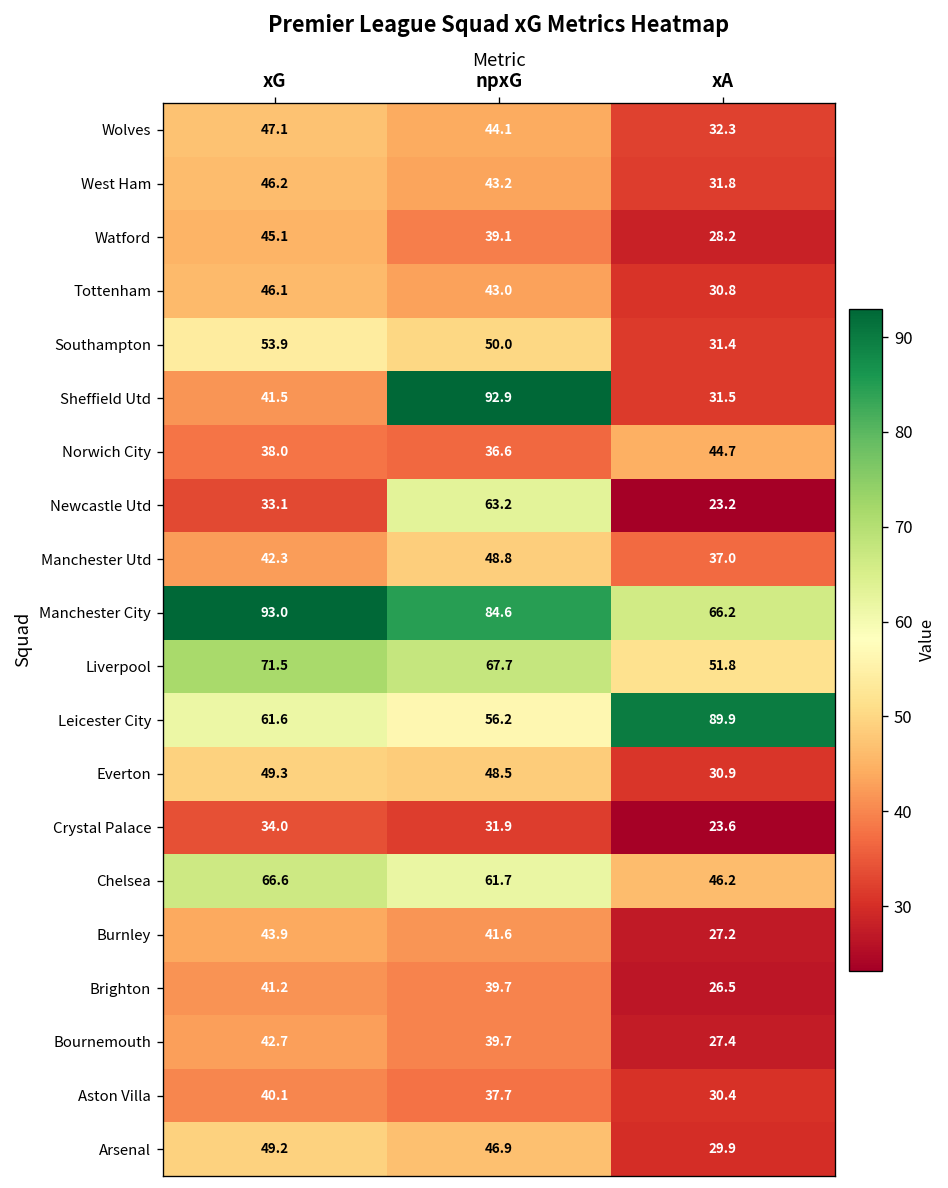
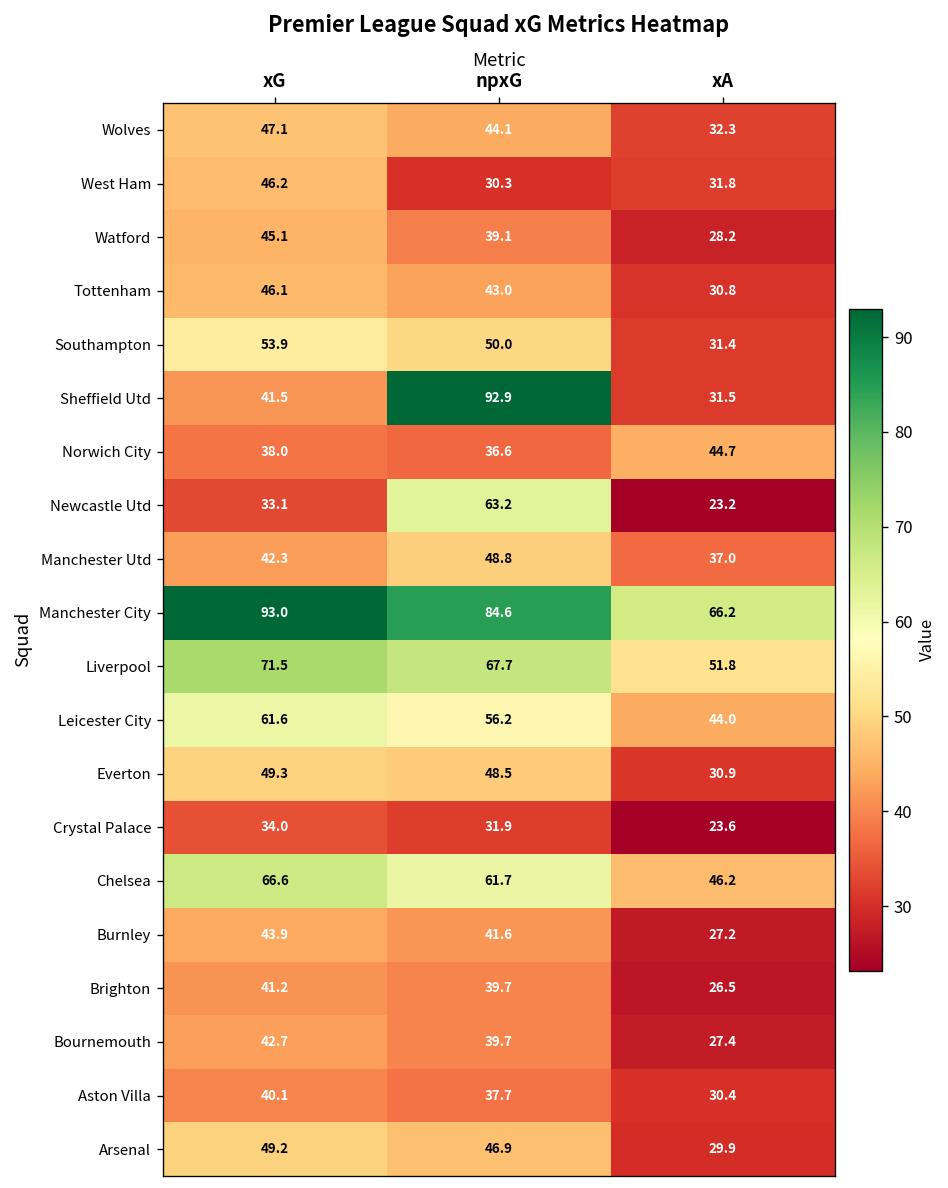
  {
    "Wolves": {
      "xG": 47.1,
      "npxG": 44.1,
      "xA": 32.3
    },
    "West Ham": {
      "xG": 46.2,
-     "npxG": 43.2,
+     "npxG": 30.3,
      "xA": 31.8
    },
    "Watford": {
      "xG": 45.1,
      "npxG": 39.1,
      "xA": 28.2
    },
    "Tottenham": {
      "xG": 46.1,
      "npxG": 43.0,
      "xA": 30.8
    },
    "Southampton": {
      "xG": 53.9,
      "npxG": 50.0,
      "xA": 31.4
    },
    "Sheffield Utd": {
      "xG": 41.5,
      "npxG": 92.9,
      "xA": 31.5
    },
    "Norwich City": {
      "xG": 38.0,
      "npxG": 36.6,
      "xA": 44.7
    },
    "Newcastle Utd": {
      "xG": 33.1,
      "npxG": 63.2,
      "xA": 23.2
    },
    "Manchester Utd": {
      "xG": 42.3,
      "npxG": 48.8,
      "xA": 37.0
    },
    "Manchester City": {
      "xG": 93.0,
      "npxG": 84.6,
      "xA": 66.2
    },
    "Liverpool": {
      "xG": 71.5,
      "npxG": 67.7,
      "xA": 51.8
    },
    "Leicester City": {
      "xG": 61.6,
      "npxG": 56.2,
-     "xA": 89.9
+     "xA": 44.0
    },
    "Everton": {
      "xG": 49.3,
      "npxG": 48.5,
      "xA": 30.9
    },
    "Crystal Palace": {
      "xG": 34.0,
      "npxG": 31.9,
      "xA": 23.6
    },
    "Chelsea": {
      "xG": 66.6,
      "npxG": 61.7,
      "xA": 46.2
    },
    "Burnley": {
      "xG": 43.9,
      "npxG": 41.6,
      "xA": 27.2
    },
    "Brighton": {
      "xG": 41.2,
      "npxG": 39.7,
      "xA": 26.5
    },
    "Bournemouth": {
      "xG": 42.7,
      "npxG": 39.7,
      "xA": 27.4
    },
    "Aston Villa": {
      "xG": 40.1,
      "npxG": 37.7,
      "xA": 30.4
    },
    "Arsenal": {
      "xG": 49.2,
      "npxG": 46.9,
      "xA": 29.9
    }
  }
